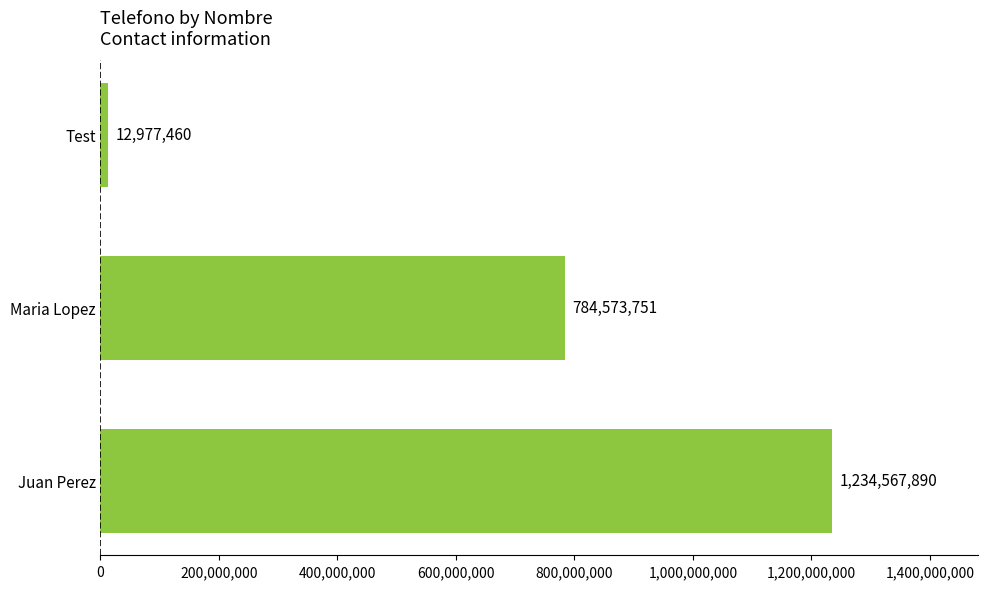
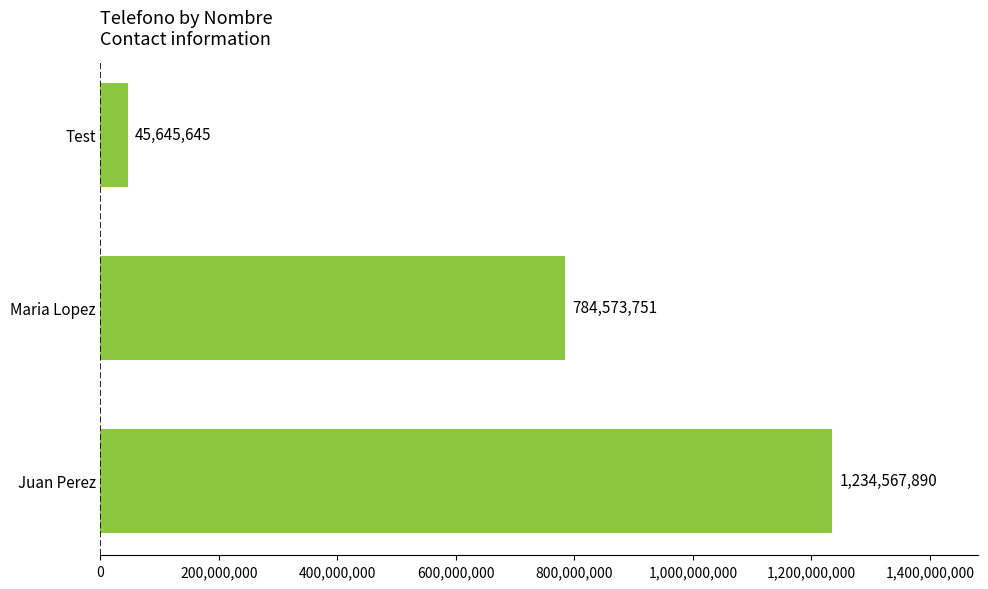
  {
-   "Test": "12,977,460",
+   "Test": "45,645,645",
    "Maria Lopez": "784,573,751",
    "Juan Perez": "1,234,567,890"
  }
